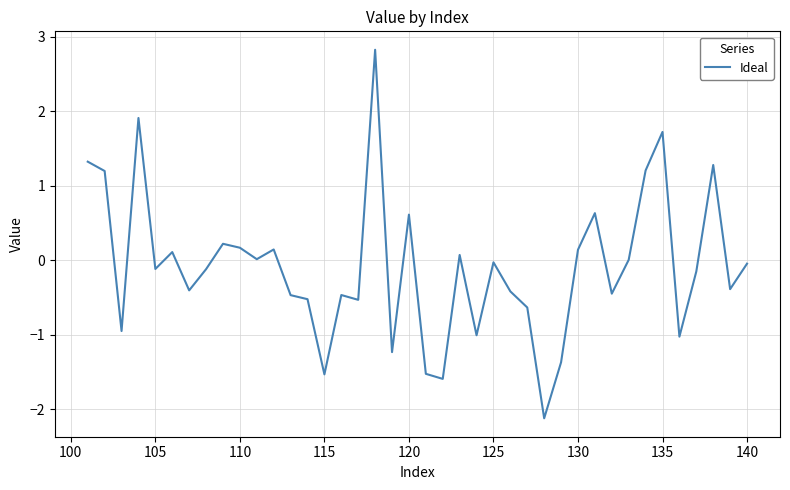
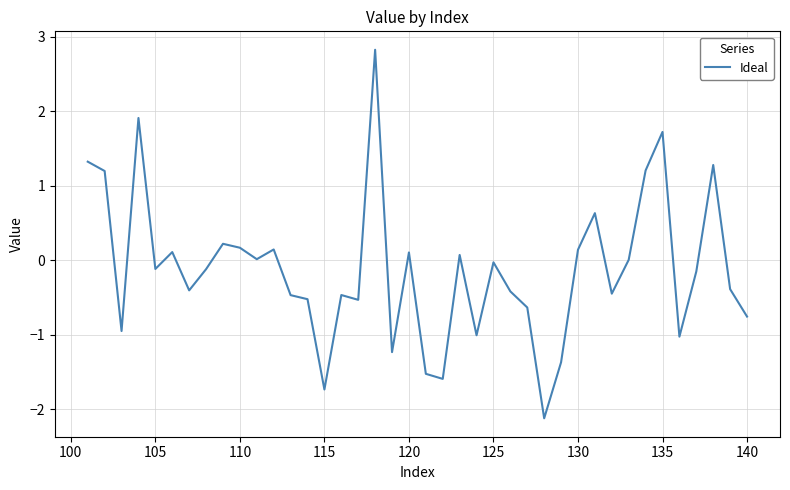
  {
    "105": -0.1,
    "110": 0.2,
-   "115": -1.5,
-   "120": 0.6,
+   "115": -1.7,
+   "120": 0.1,
    "125": 0.0,
    "130": 0.1,
    "135": 1.7,
-   "140": 0.0
+   "140": -0.8
  }
